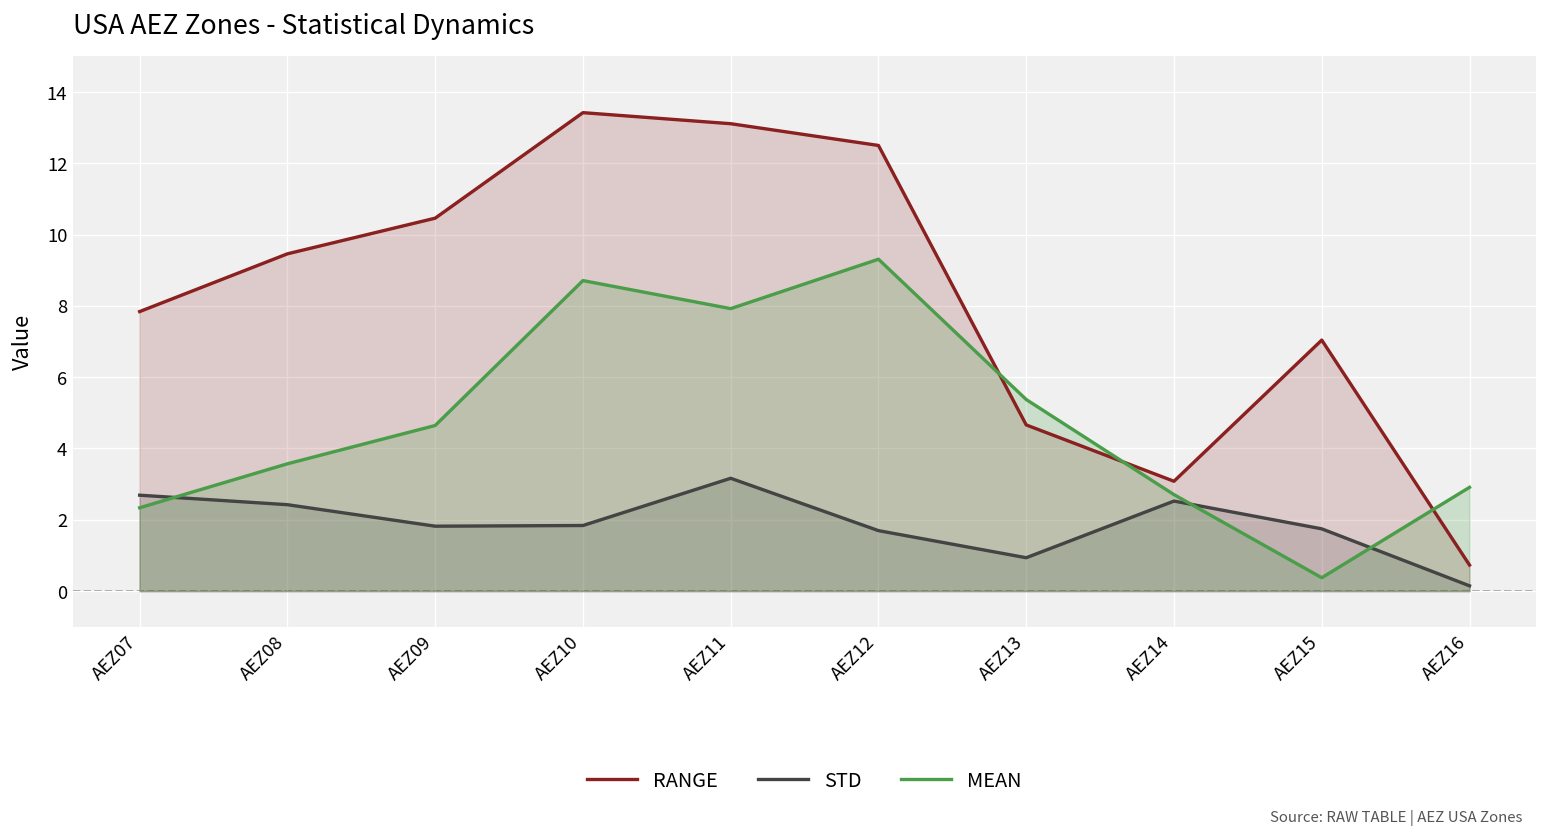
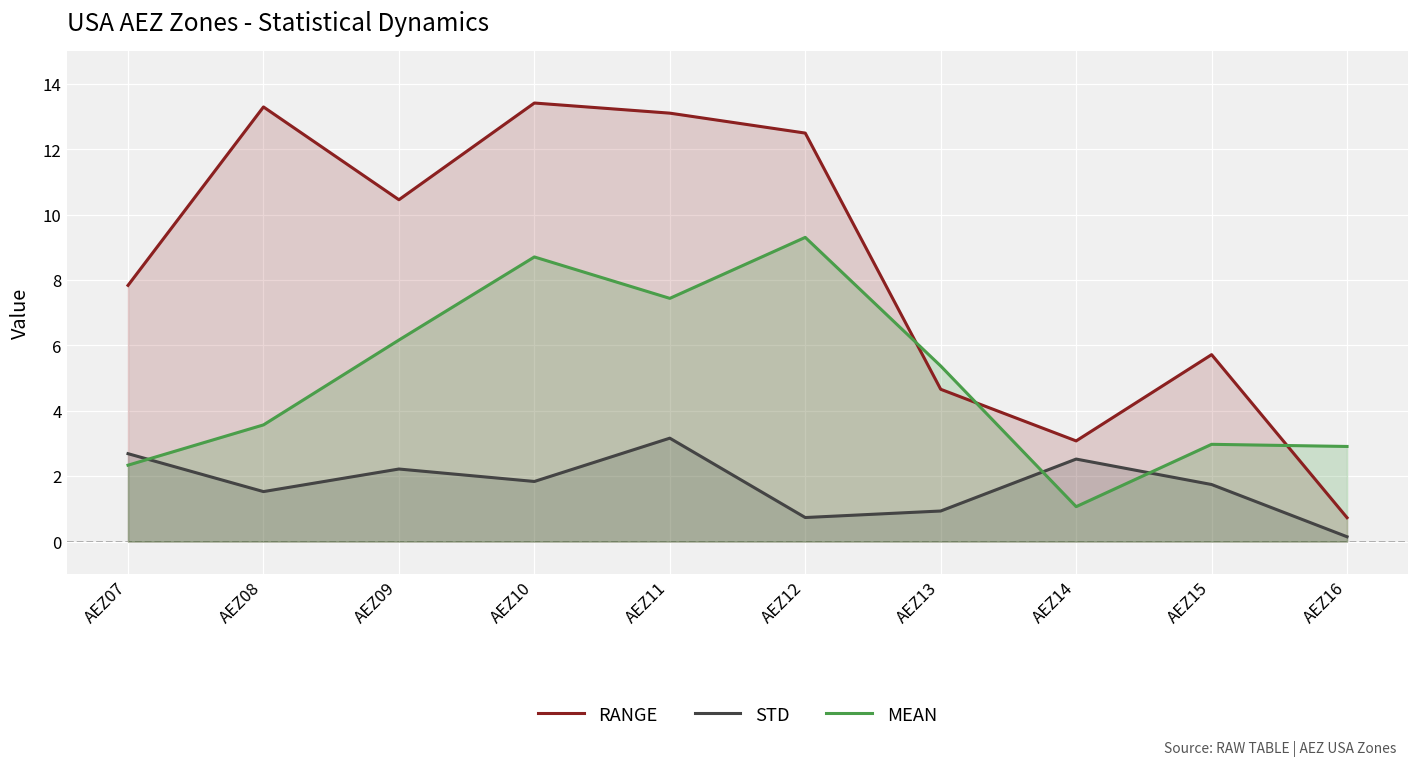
  {
    "RANGE": {
      "AEZ07": 7.8,
-     "AEZ08": 9.5,
+     "AEZ08": 13.3,
      "AEZ09": 10.5,
      "AEZ10": 13.4,
      "AEZ11": 13.1,
      "AEZ12": 12.5,
      "AEZ13": 4.7,
      "AEZ14": 3.1,
-     "AEZ15": 7.0,
+     "AEZ15": 5.7,
      "AEZ16": 0.7
    },
    "STD": {
      "AEZ07": 2.7,
-     "AEZ08": 2.4,
-     "AEZ09": 1.8,
+     "AEZ08": 1.5,
+     "AEZ09": 2.2,
      "AEZ10": 1.8,
      "AEZ11": 3.2,
-     "AEZ12": 1.7,
+     "AEZ12": 0.7,
      "AEZ13": 0.9,
      "AEZ14": 2.5,
      "AEZ15": 1.7,
      "AEZ16": 0.1
    },
    "MEAN": {
      "AEZ07": 2.3,
      "AEZ08": 3.6,
-     "AEZ09": 4.6,
+     "AEZ09": 6.2,
      "AEZ10": 8.7,
-     "AEZ11": 7.9,
+     "AEZ11": 7.4,
      "AEZ12": 9.3,
      "AEZ13": 5.4,
-     "AEZ14": 2.7,
-     "AEZ15": 0.4,
+     "AEZ14": 1.1,
+     "AEZ15": 3.0,
      "AEZ16": 2.9
    }
  }
